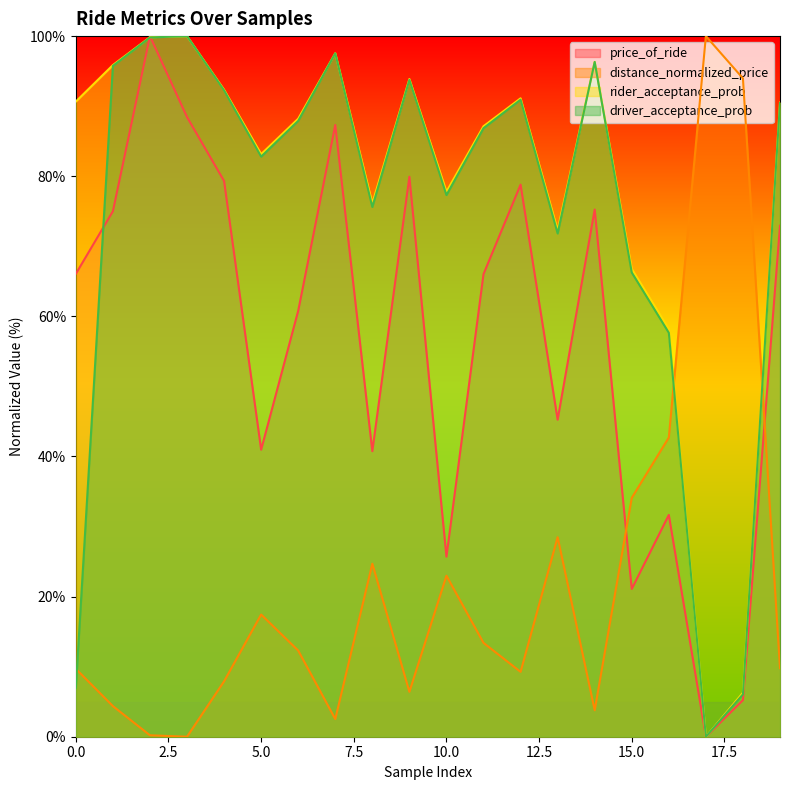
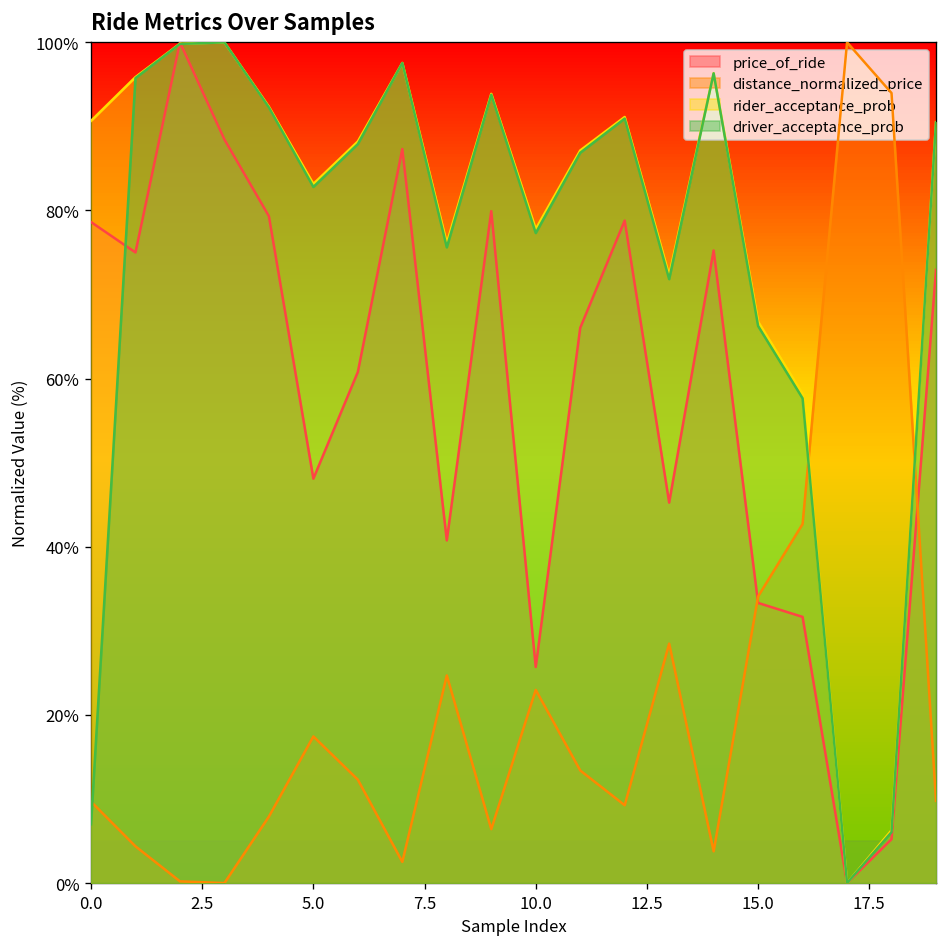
  {
    "price_of_ride": {
-     "0.0": "66%",
-     "5.0": "41%",
+     "0.0": "79%",
+     "5.0": "48%",
      "10.0": "26%",
-     "15.0": "21%"
+     "15.0": "33%"
    },
    "driver_acceptance_prob": {
      "0.0": "7%",
      "10.0": "77%",
      "15.0": "66%"
    }
  }
